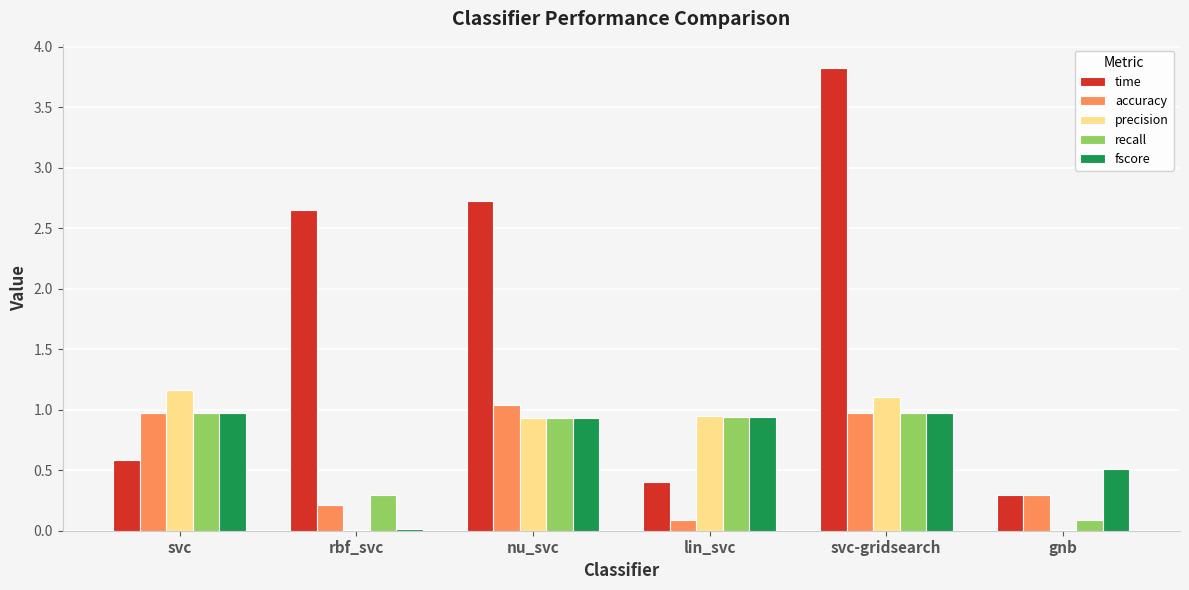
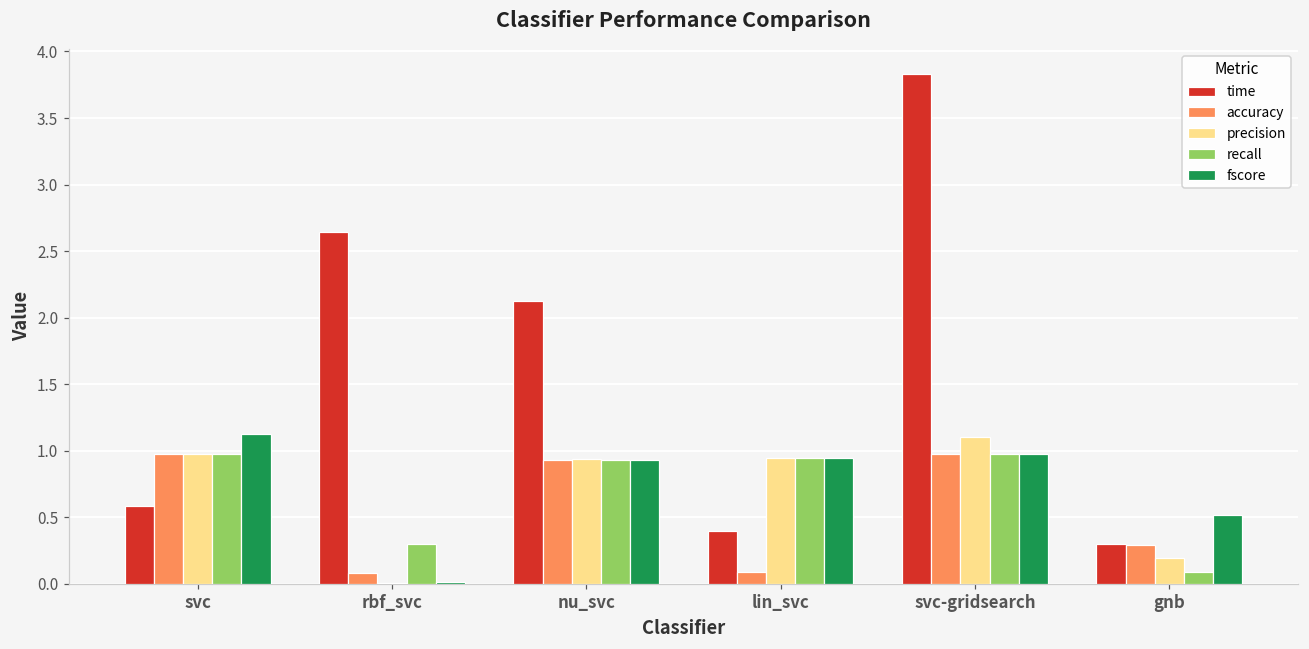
  {
    "time": {
      "svc": 0.59,
      "rbf_svc": 2.65,
-     "nu_svc": 2.72,
+     "nu_svc": 2.13,
      "lin_svc": 0.40,
      "svc-gridsearch": 3.83,
      "gnb": 0.30
    },
    "accuracy": {
      "svc": 0.97,
-     "rbf_svc": 0.21,
-     "nu_svc": 1.04,
+     "rbf_svc": 0.08,
+     "nu_svc": 0.93,
      "lin_svc": 0.09,
      "svc-gridsearch": 0.98,
      "gnb": 0.29
    },
    "precision": {
-     "svc": 1.16,
+     "svc": 0.98,
      "nu_svc": 0.94,
      "lin_svc": 0.95,
      "svc-gridsearch": 1.10,
-     "gnb": 0.01
+     "gnb": 0.19
    },
    "recall": {
      "svc": 0.97,
      "rbf_svc": 0.30,
      "nu_svc": 0.93,
      "lin_svc": 0.94,
      "svc-gridsearch": 0.98,
      "gnb": 0.09
    },
    "fscore": {
-     "svc": 0.97,
+     "svc": 1.13,
      "nu_svc": 0.93,
      "lin_svc": 0.94,
      "svc-gridsearch": 0.98,
      "gnb": 0.51
    }
  }
